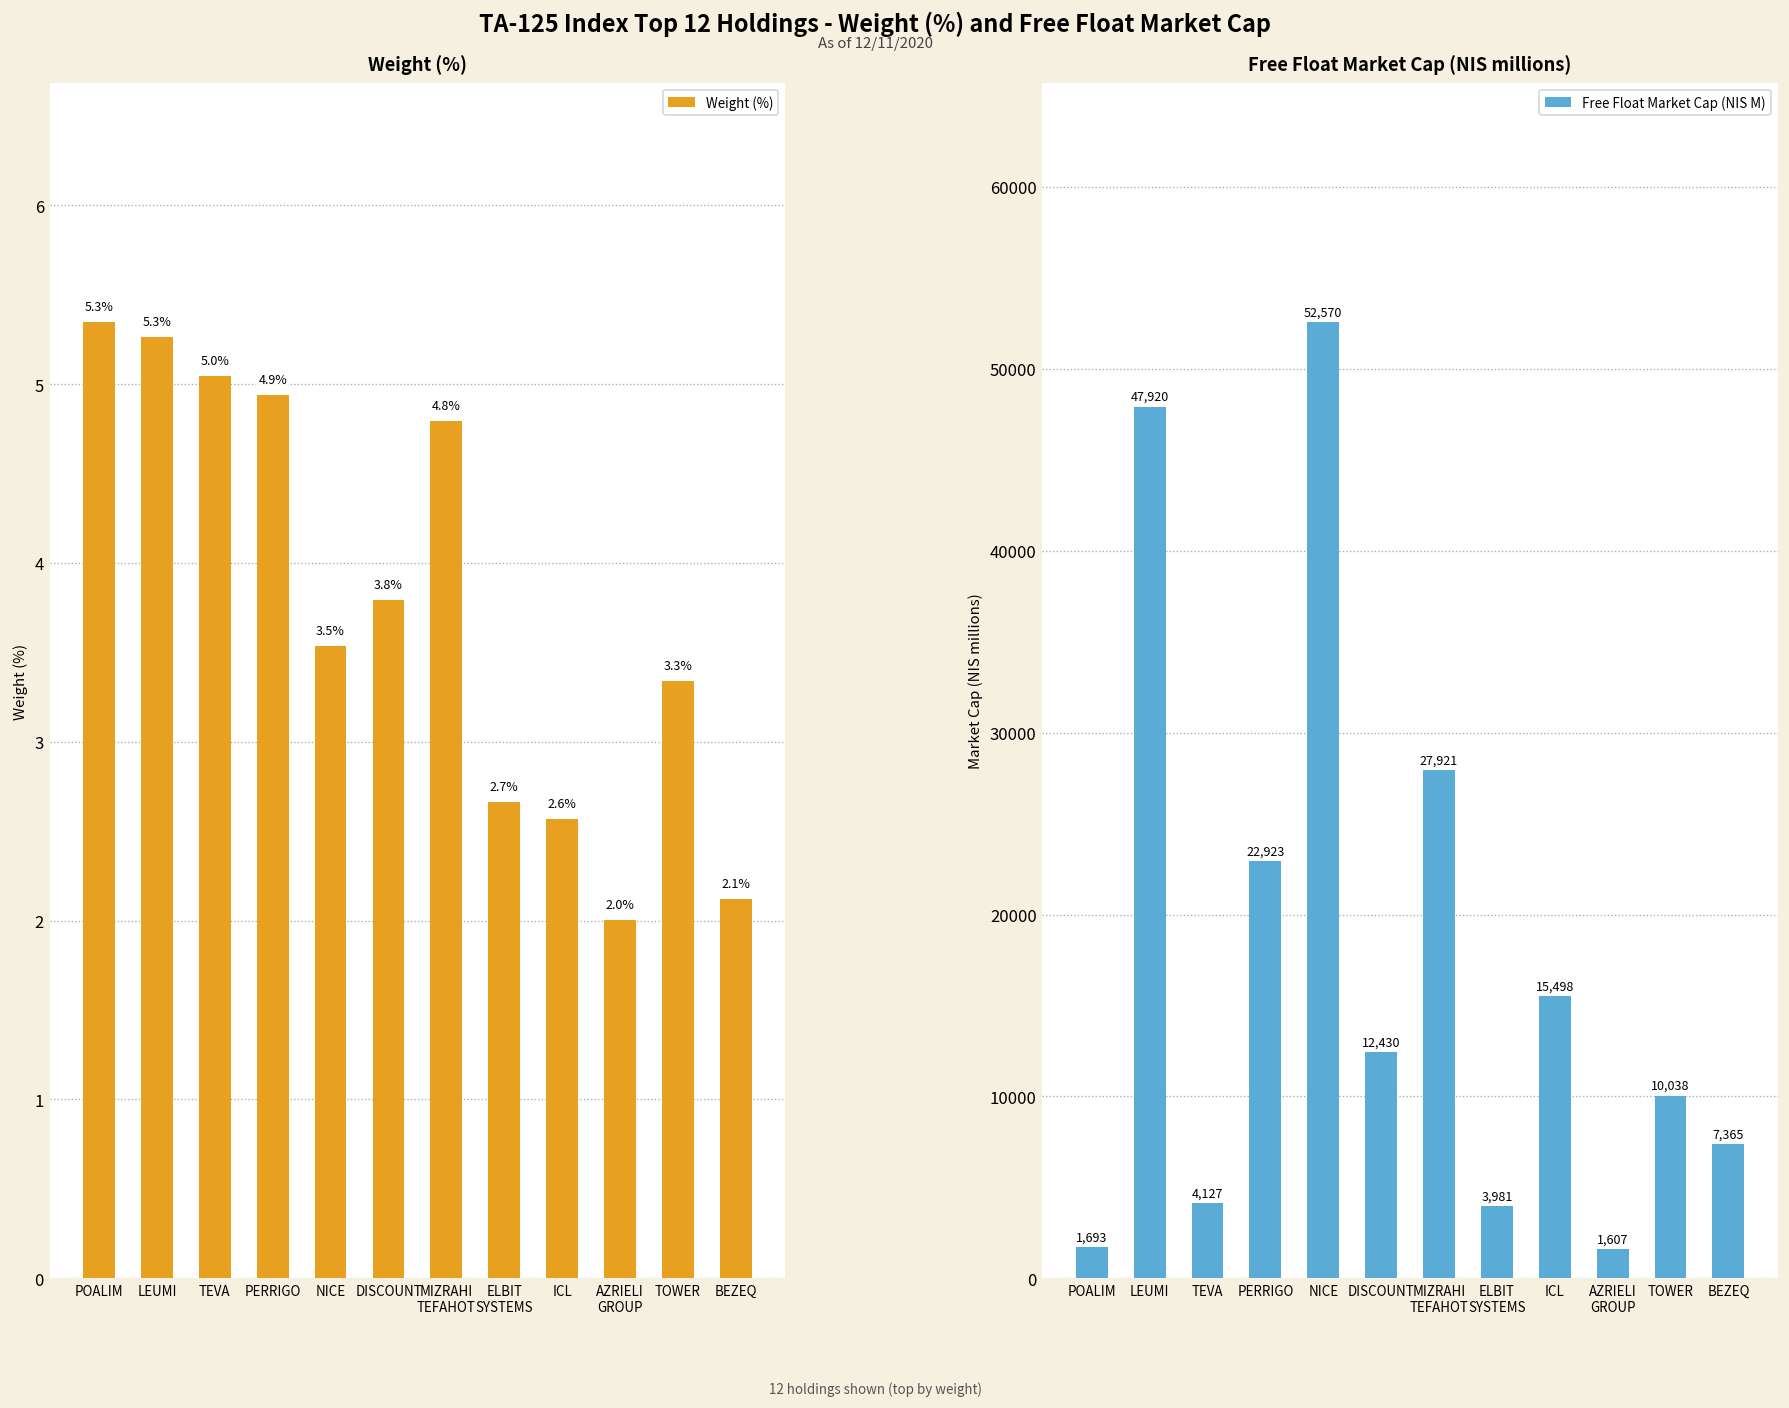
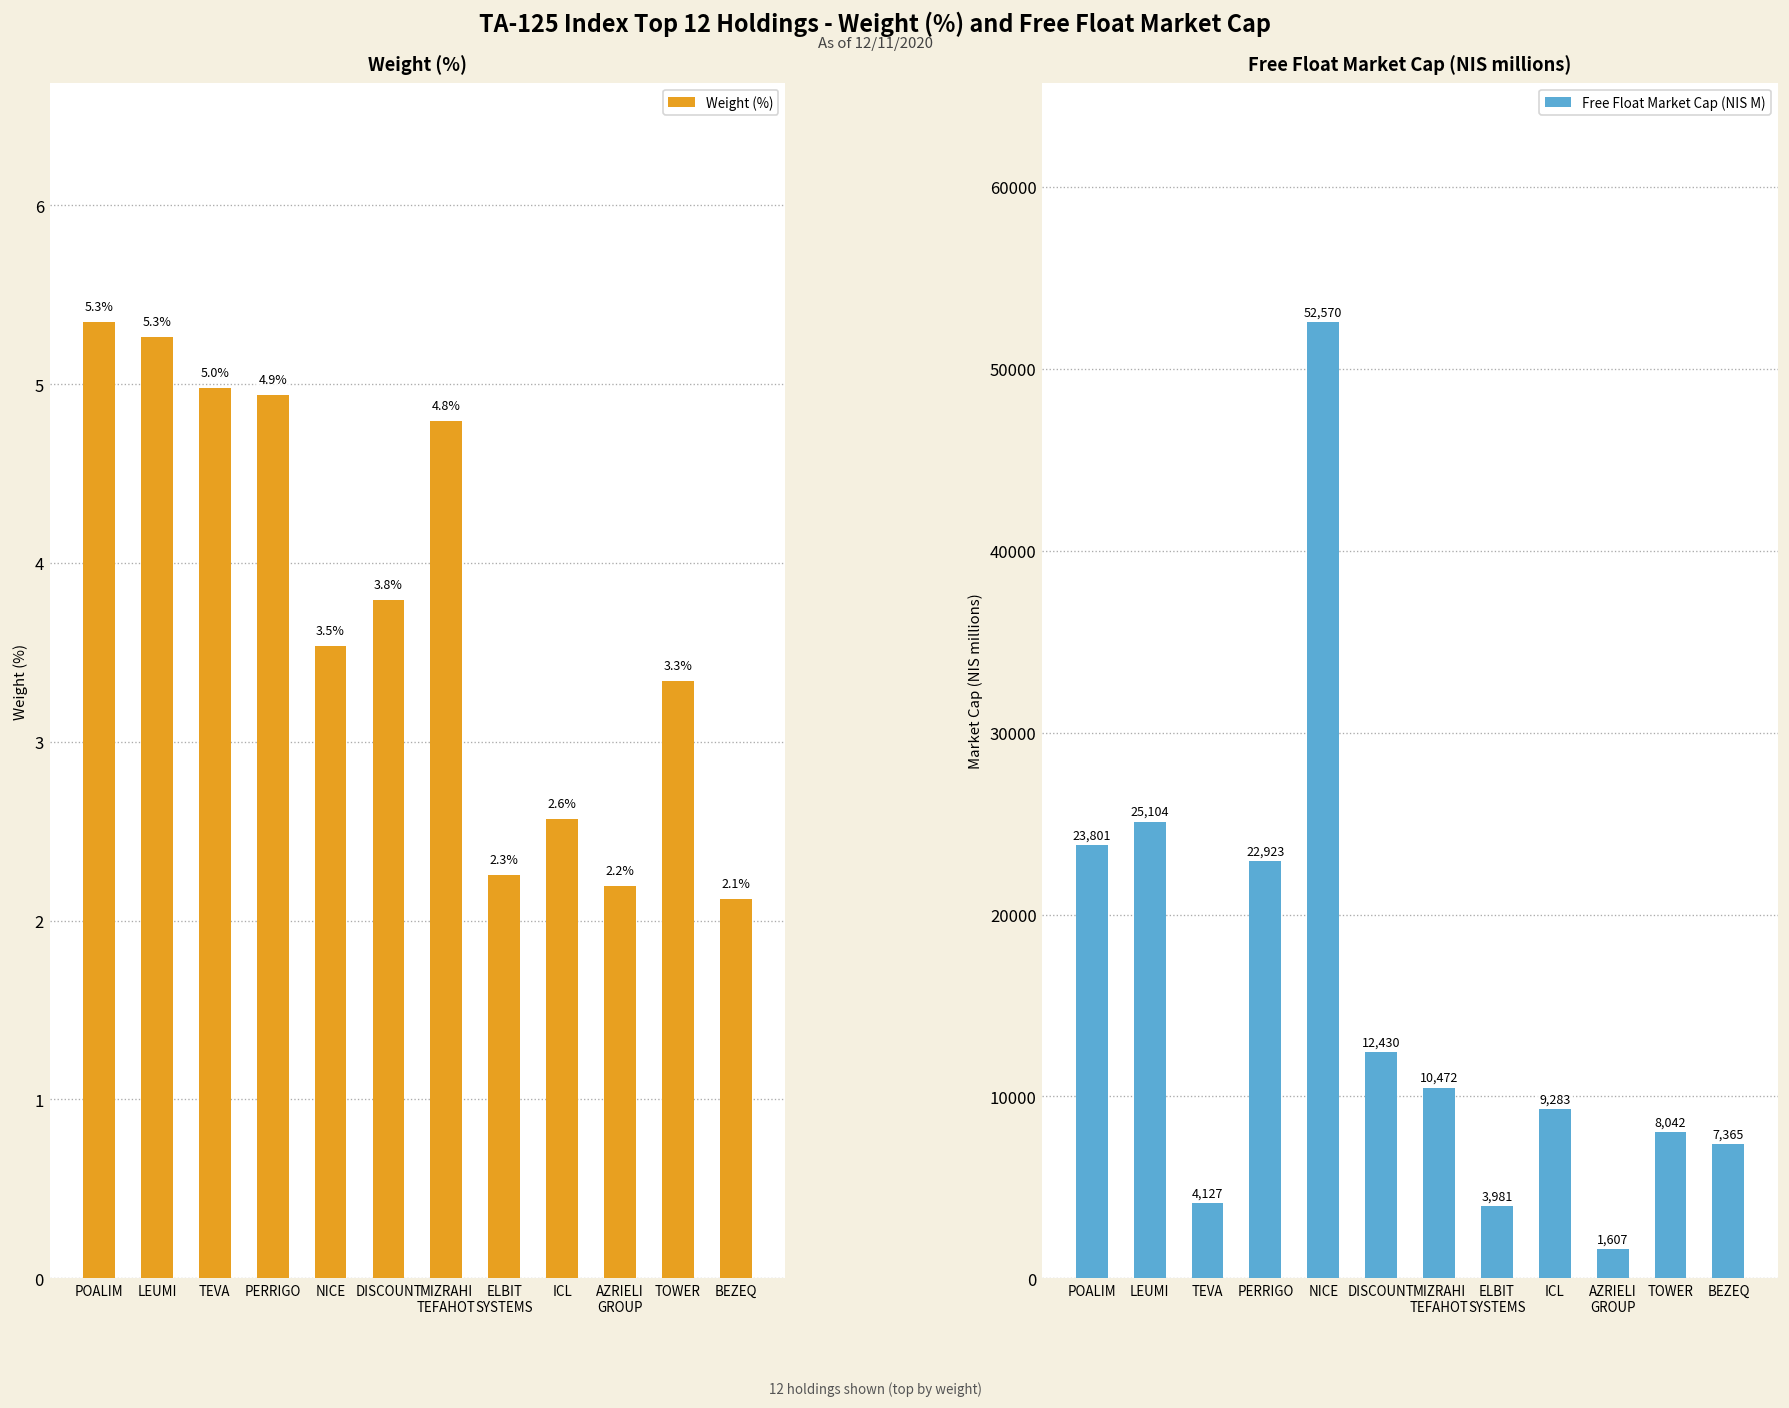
  {
    "Weight (%)": {
-     "TEVA": "5.04",
-     "ELBIT SYSTEMS": "2.7%",
-     "AZRIELI GROUP": "2.0%"
+     "TEVA": "4.98",
+     "ELBIT SYSTEMS": "2.3%",
+     "AZRIELI GROUP": "2.2%"
    },
    "Free Float Market Cap (NIS millions)": {
-     "POALIM": "1,693",
-     "LEUMI": "47,920",
-     "MIZRAHI TEFAHOT": "27,921",
-     "ICL": "15,498",
-     "TOWER": "10,038"
+     "POALIM": "23,801",
+     "LEUMI": "25,104",
+     "MIZRAHI TEFAHOT": "10,472",
+     "ICL": "9,283",
+     "TOWER": "8,042"
    }
  }
